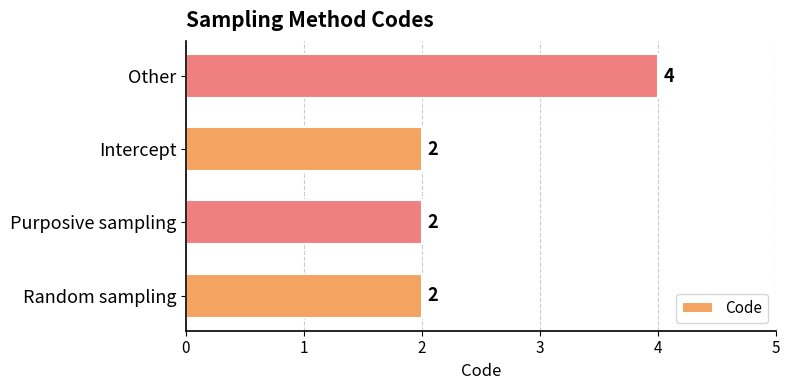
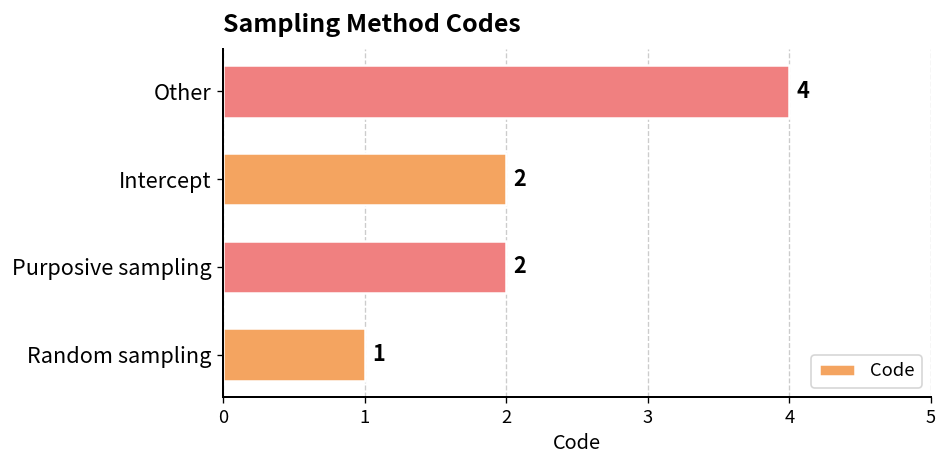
  {
    "Other": 4,
    "Intercept": 2,
    "Purposive sampling": 2,
-   "Random sampling": 2
+   "Random sampling": 1
  }
